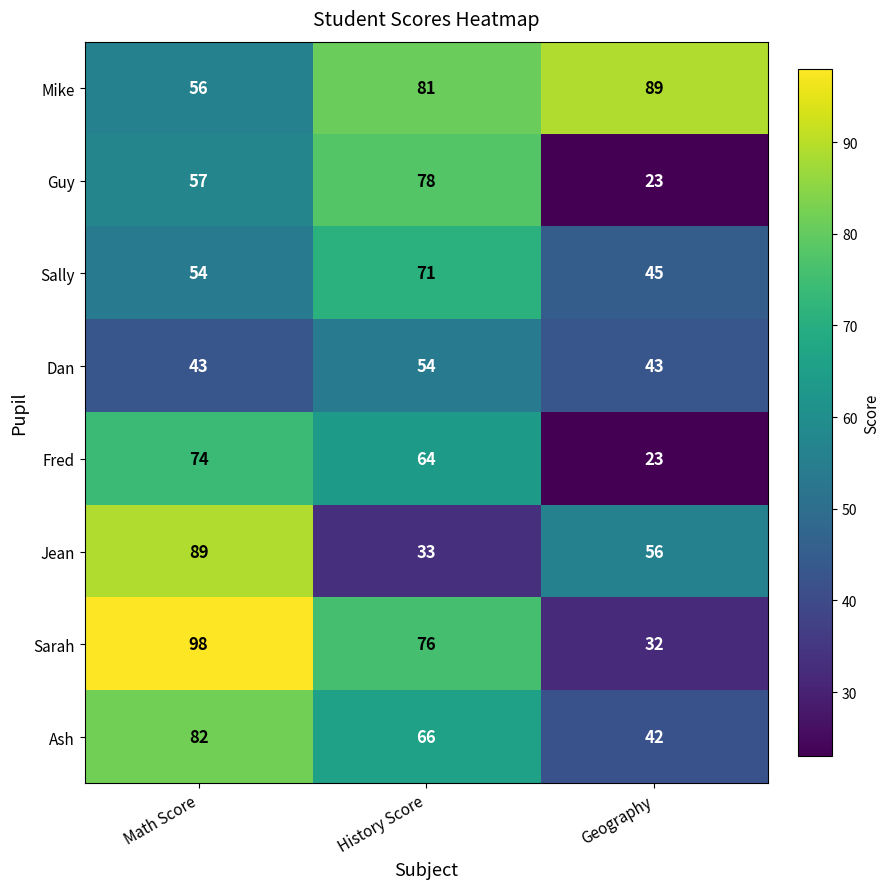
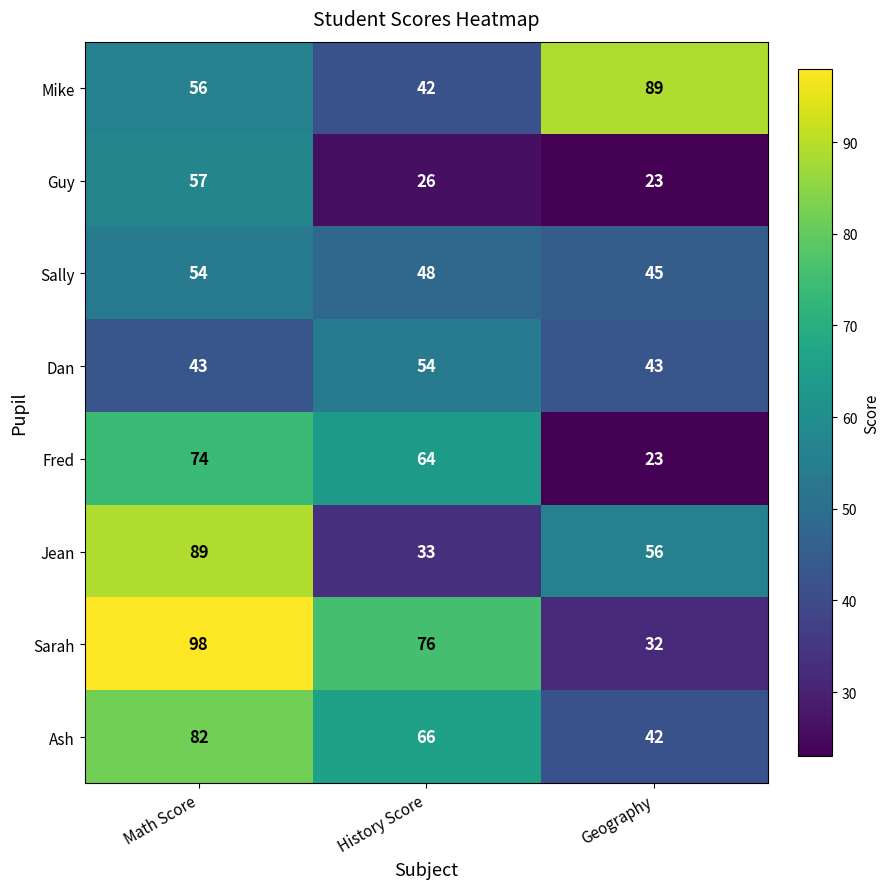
  {
    "Mike": {
      "Math Score": 56,
-     "History Score": 81,
+     "History Score": 42,
      "Geography": 89
    },
    "Guy": {
      "Math Score": 57,
-     "History Score": 78,
+     "History Score": 26,
      "Geography": 23
    },
    "Sally": {
      "Math Score": 54,
-     "History Score": 71,
+     "History Score": 48,
      "Geography": 45
    },
    "Dan": {
      "Math Score": 43,
      "History Score": 54,
      "Geography": 43
    },
    "Fred": {
      "Math Score": 74,
      "History Score": 64,
      "Geography": 23
    },
    "Jean": {
      "Math Score": 89,
      "History Score": 33,
      "Geography": 56
    },
    "Sarah": {
      "Math Score": 98,
      "History Score": 76,
      "Geography": 32
    },
    "Ash": {
      "Math Score": 82,
      "History Score": 66,
      "Geography": 42
    }
  }
